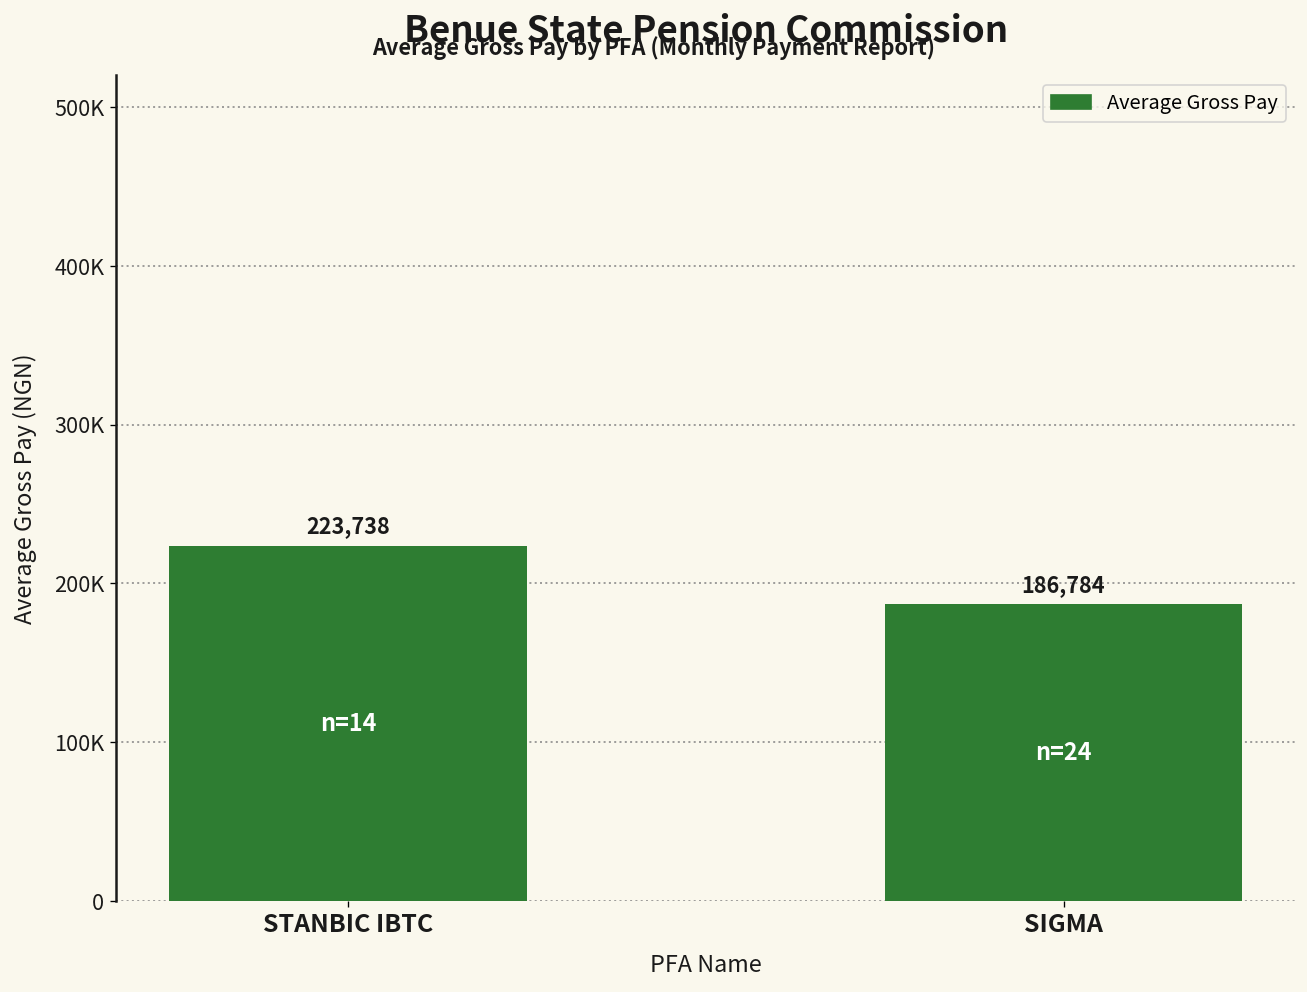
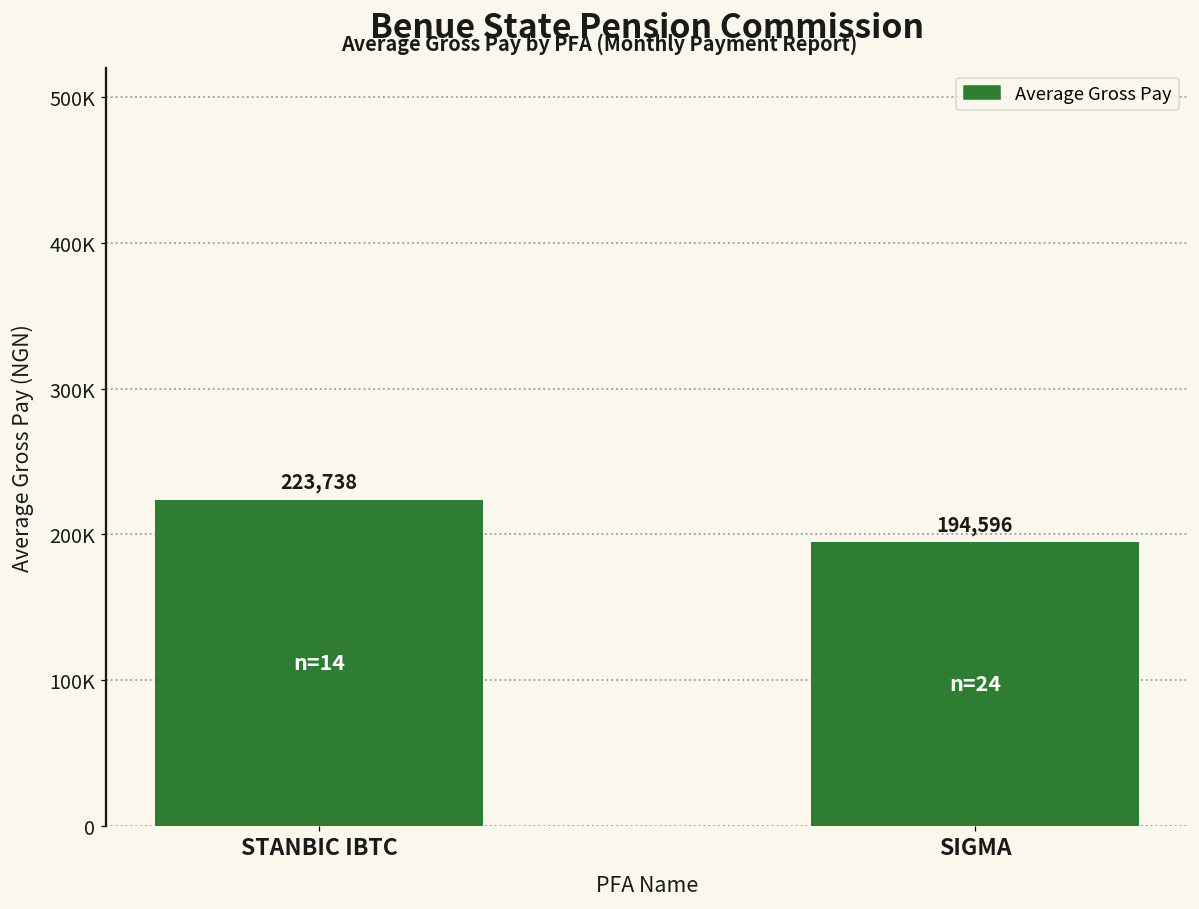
  {
    "STANBIC IBTC": "223,738",
-   "SIGMA": "186,784"
+   "SIGMA": "194,596"
  }
